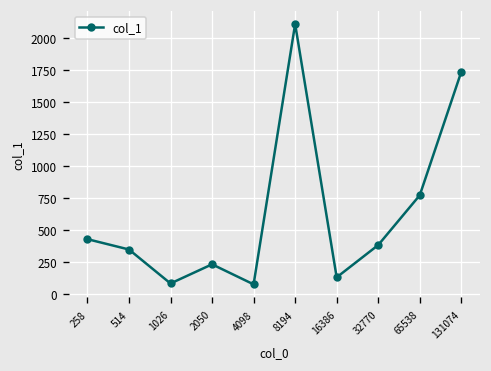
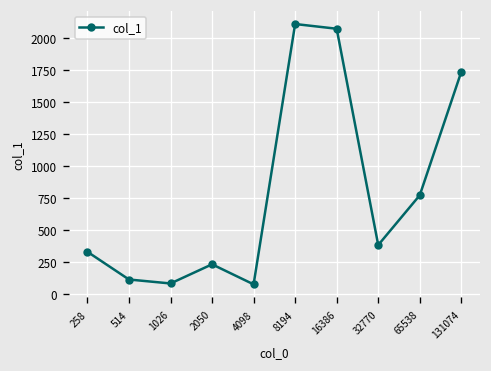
  {
-   "258": 430,
-   "514": 350,
+   "258": 330,
+   "514": 110,
    "1026": 80,
    "2050": 230,
    "4098": 70,
    "8194": 2110,
-   "16386": 130,
+   "16386": 2080,
    "32770": 380,
    "65538": 770,
    "131074": 1740
  }
